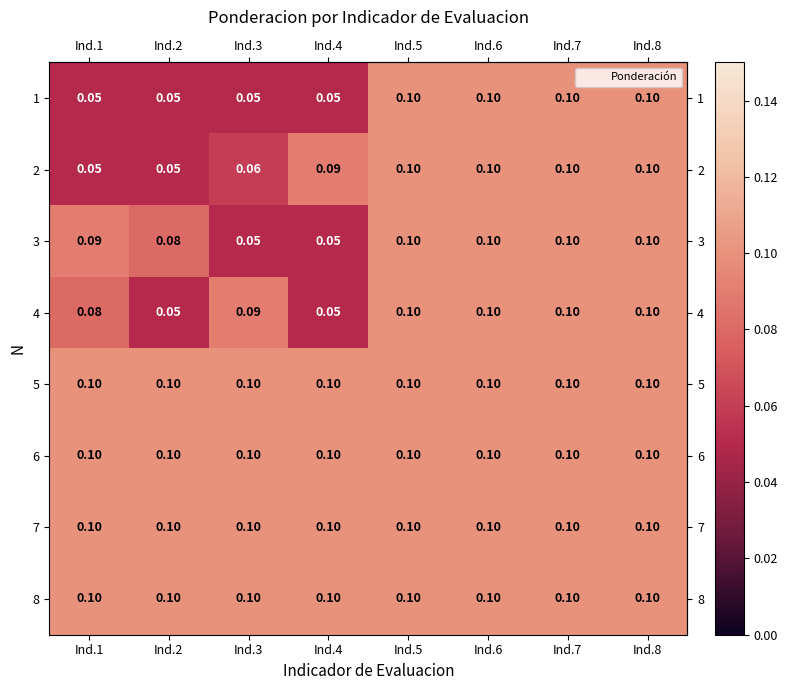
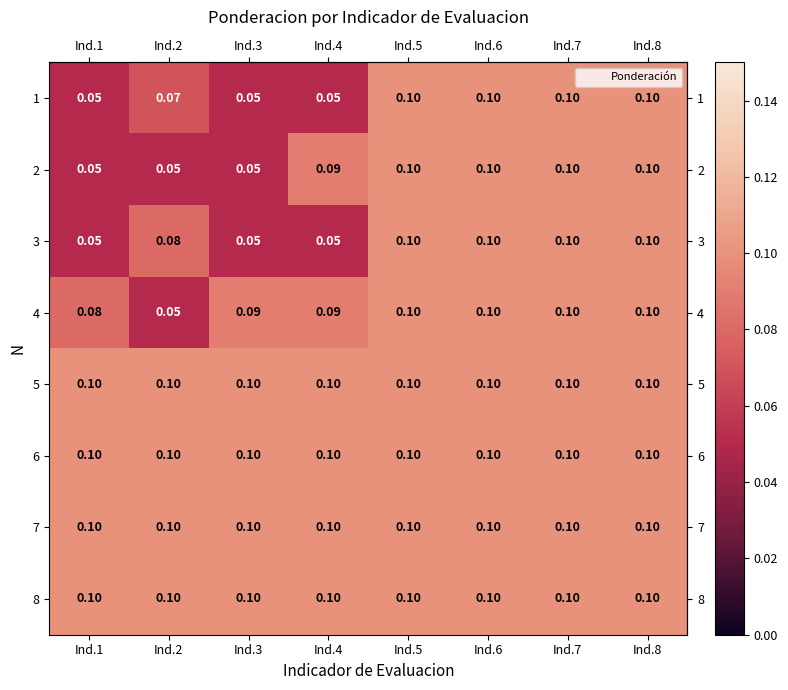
  {
    "1": {
      "Ind.1": 0.05,
-     "Ind.2": 0.05,
+     "Ind.2": 0.07,
      "Ind.3": 0.05,
      "Ind.4": 0.05,
      "Ind.5": 0.10,
      "Ind.6": 0.10,
      "Ind.7": 0.10,
      "Ind.8": 0.10
    },
    "2": {
      "Ind.1": 0.05,
      "Ind.2": 0.05,
-     "Ind.3": 0.06,
+     "Ind.3": 0.05,
      "Ind.4": 0.09,
      "Ind.5": 0.10,
      "Ind.6": 0.10,
      "Ind.7": 0.10,
      "Ind.8": 0.10
    },
    "3": {
-     "Ind.1": 0.09,
+     "Ind.1": 0.05,
      "Ind.2": 0.08,
      "Ind.3": 0.05,
      "Ind.4": 0.05,
      "Ind.5": 0.10,
      "Ind.6": 0.10,
      "Ind.7": 0.10,
      "Ind.8": 0.10
    },
    "4": {
      "Ind.1": 0.08,
      "Ind.2": 0.05,
      "Ind.3": 0.09,
-     "Ind.4": 0.05,
+     "Ind.4": 0.09,
      "Ind.5": 0.10,
      "Ind.6": 0.10,
      "Ind.7": 0.10,
      "Ind.8": 0.10
    },
    "5": {
      "Ind.1": 0.10,
      "Ind.2": 0.10,
      "Ind.3": 0.10,
      "Ind.4": 0.10,
      "Ind.5": 0.10,
      "Ind.6": 0.10,
      "Ind.7": 0.10,
      "Ind.8": 0.10
    },
    "6": {
      "Ind.1": 0.10,
      "Ind.2": 0.10,
      "Ind.3": 0.10,
      "Ind.4": 0.10,
      "Ind.5": 0.10,
      "Ind.6": 0.10,
      "Ind.7": 0.10,
      "Ind.8": 0.10
    },
    "7": {
      "Ind.1": 0.10,
      "Ind.2": 0.10,
      "Ind.3": 0.10,
      "Ind.4": 0.10,
      "Ind.5": 0.10,
      "Ind.6": 0.10,
      "Ind.7": 0.10,
      "Ind.8": 0.10
    },
    "8": {
      "Ind.1": 0.10,
      "Ind.2": 0.10,
      "Ind.3": 0.10,
      "Ind.4": 0.10,
      "Ind.5": 0.10,
      "Ind.6": 0.10,
      "Ind.7": 0.10,
      "Ind.8": 0.10
    }
  }
